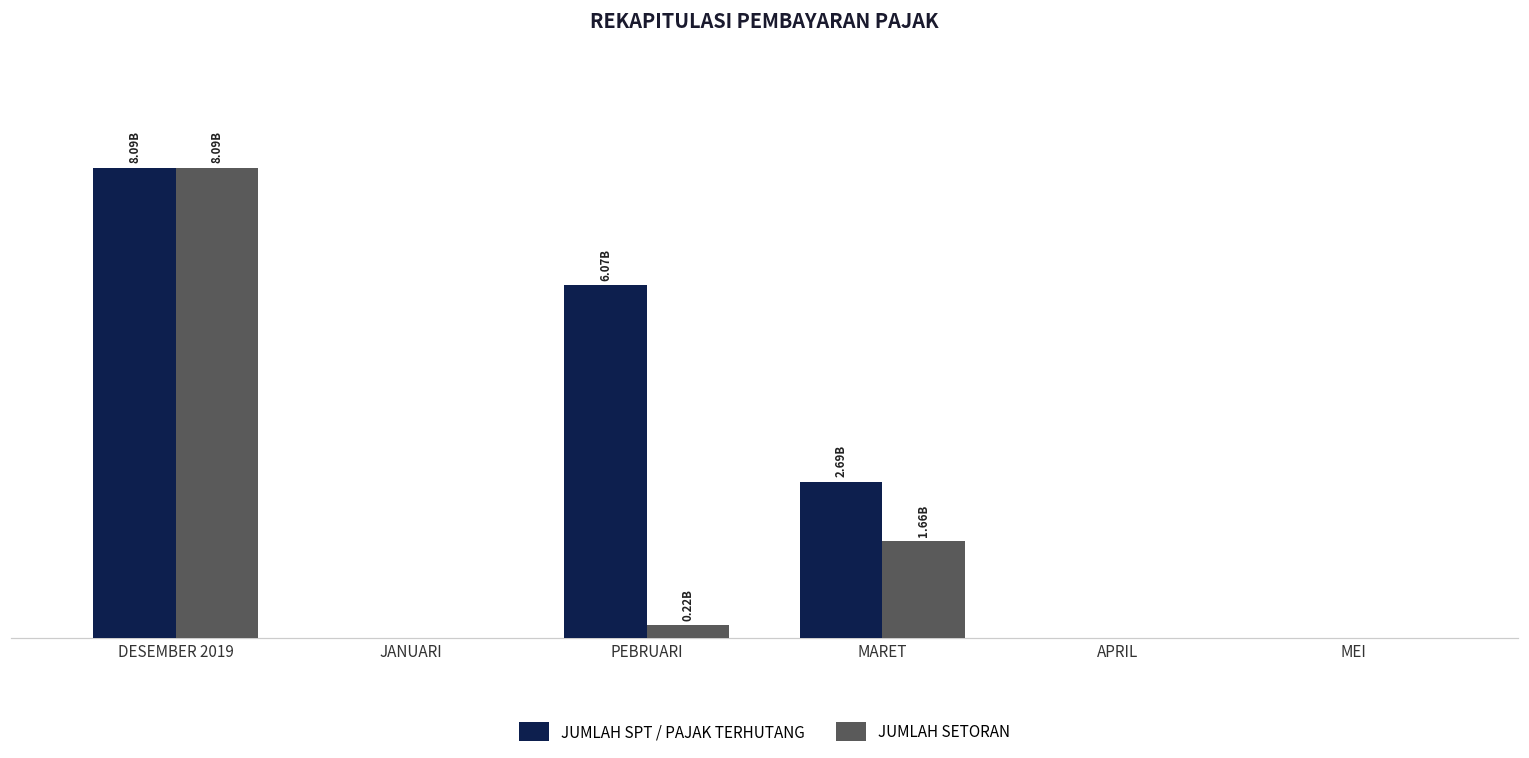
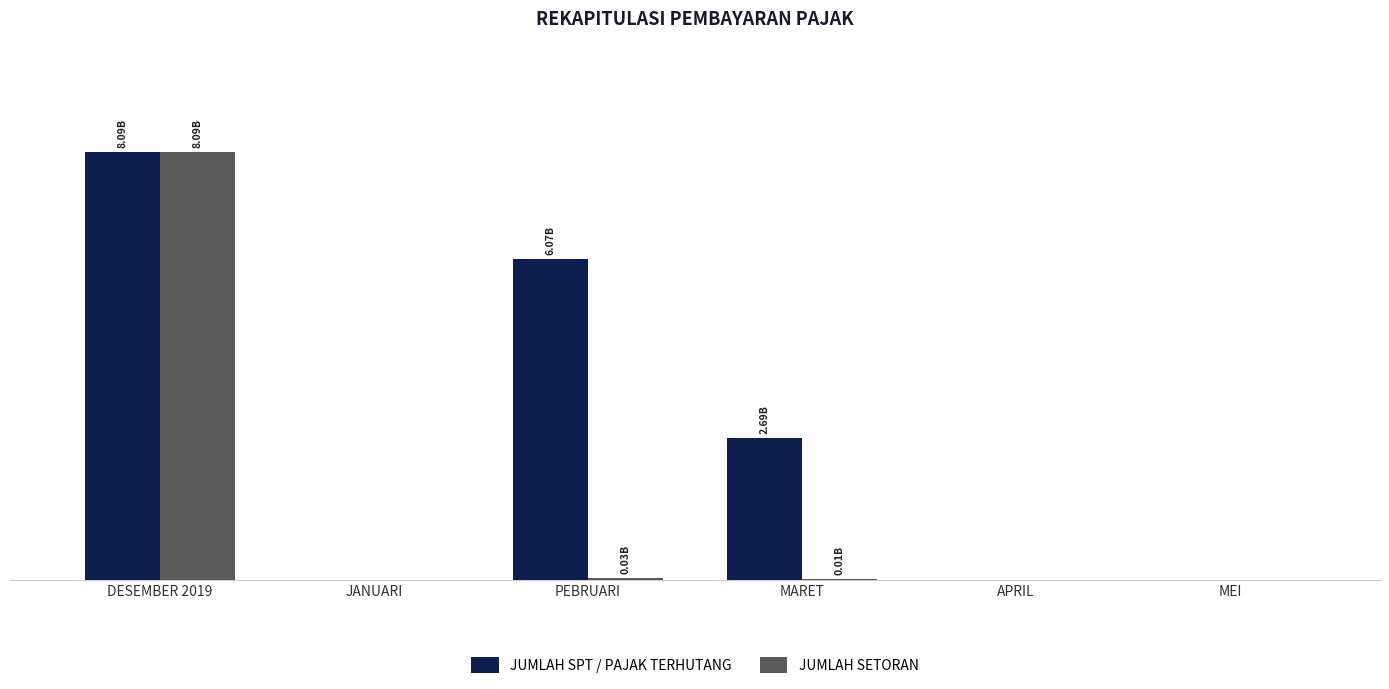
  {
    "JUMLAH SPT / PAJAK TERHUTANG": {
      "DESEMBER 2019": "8.09B",
      "PEBRUARI": "6.07B",
      "MARET": "2.69B"
    },
    "JUMLAH SETORAN": {
      "DESEMBER 2019": "8.09B",
-     "PEBRUARI": "0.22B",
-     "MARET": "1.66B"
+     "PEBRUARI": "0.03B",
+     "MARET": "0.01B"
    }
  }
